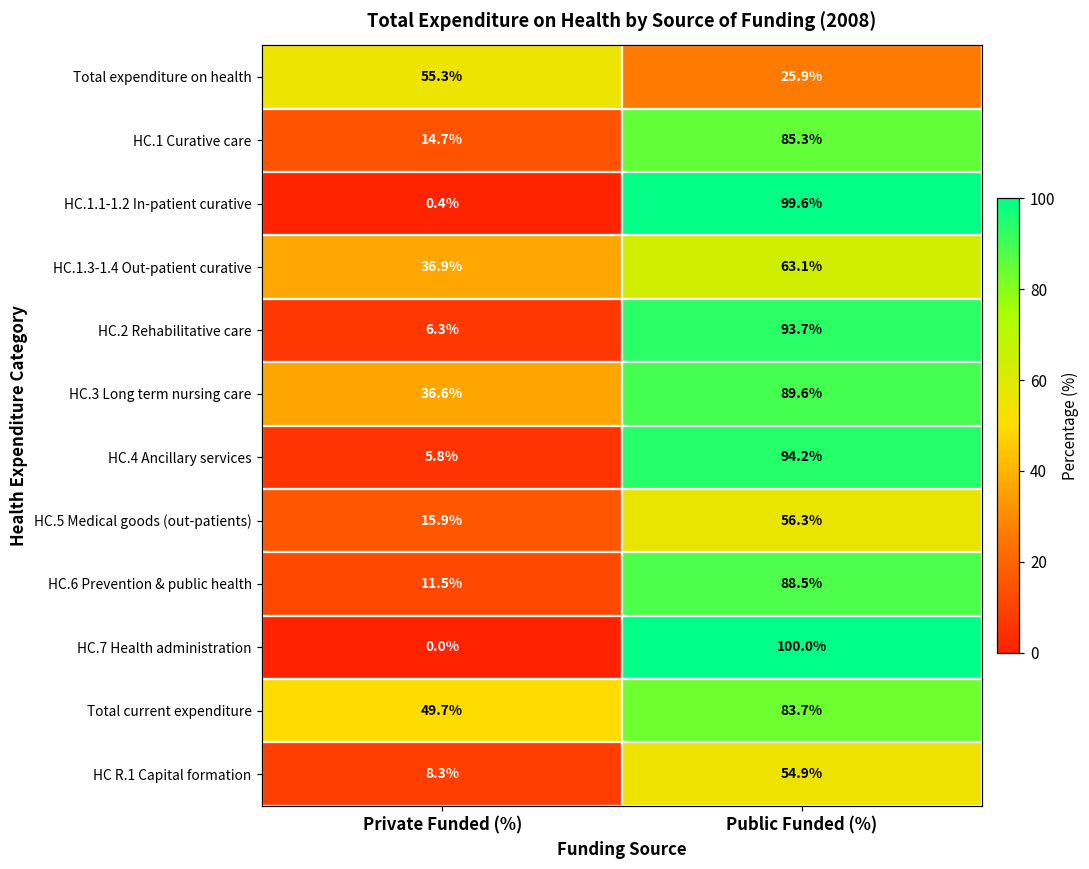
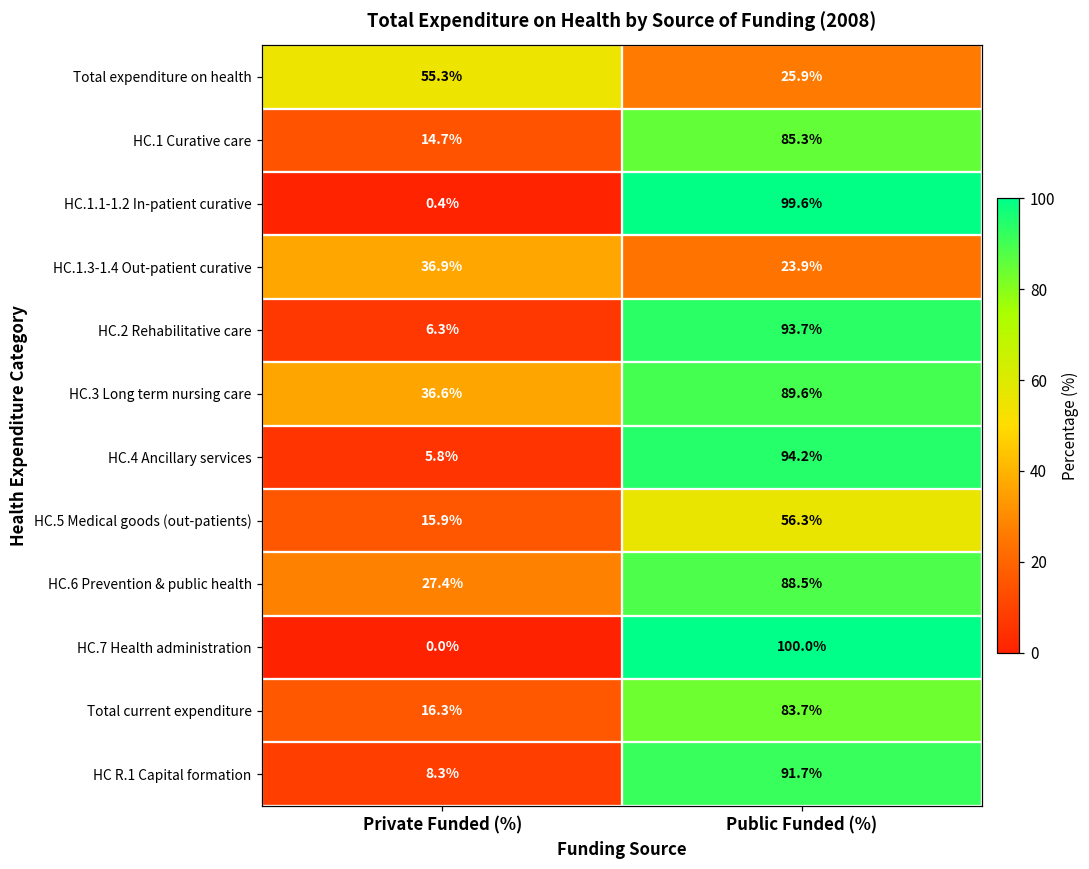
  {
    "Total expenditure on health": {
      "Private Funded (%)": "55.3%",
      "Public Funded (%)": "25.9%"
    },
    "HC.1 Curative care": {
      "Private Funded (%)": "14.7%",
      "Public Funded (%)": "85.3%"
    },
    "HC.1.1-1.2 In-patient curative": {
      "Private Funded (%)": "0.4%",
      "Public Funded (%)": "99.6%"
    },
    "HC.1.3-1.4 Out-patient curative": {
      "Private Funded (%)": "36.9%",
-     "Public Funded (%)": "63.1%"
+     "Public Funded (%)": "23.9%"
    },
    "HC.2 Rehabilitative care": {
      "Private Funded (%)": "6.3%",
      "Public Funded (%)": "93.7%"
    },
    "HC.3 Long term nursing care": {
      "Private Funded (%)": "36.6%",
      "Public Funded (%)": "89.6%"
    },
    "HC.4 Ancillary services": {
      "Private Funded (%)": "5.8%",
      "Public Funded (%)": "94.2%"
    },
    "HC.5 Medical goods (out-patients)": {
      "Private Funded (%)": "15.9%",
      "Public Funded (%)": "56.3%"
    },
    "HC.6 Prevention & public health": {
-     "Private Funded (%)": "11.5%",
+     "Private Funded (%)": "27.4%",
      "Public Funded (%)": "88.5%"
    },
    "HC.7 Health administration": {
      "Private Funded (%)": "0.0%",
      "Public Funded (%)": "100.0%"
    },
    "Total current expenditure": {
-     "Private Funded (%)": "49.7%",
+     "Private Funded (%)": "16.3%",
      "Public Funded (%)": "83.7%"
    },
    "HC R.1 Capital formation": {
      "Private Funded (%)": "8.3%",
-     "Public Funded (%)": "54.9%"
+     "Public Funded (%)": "91.7%"
    }
  }
